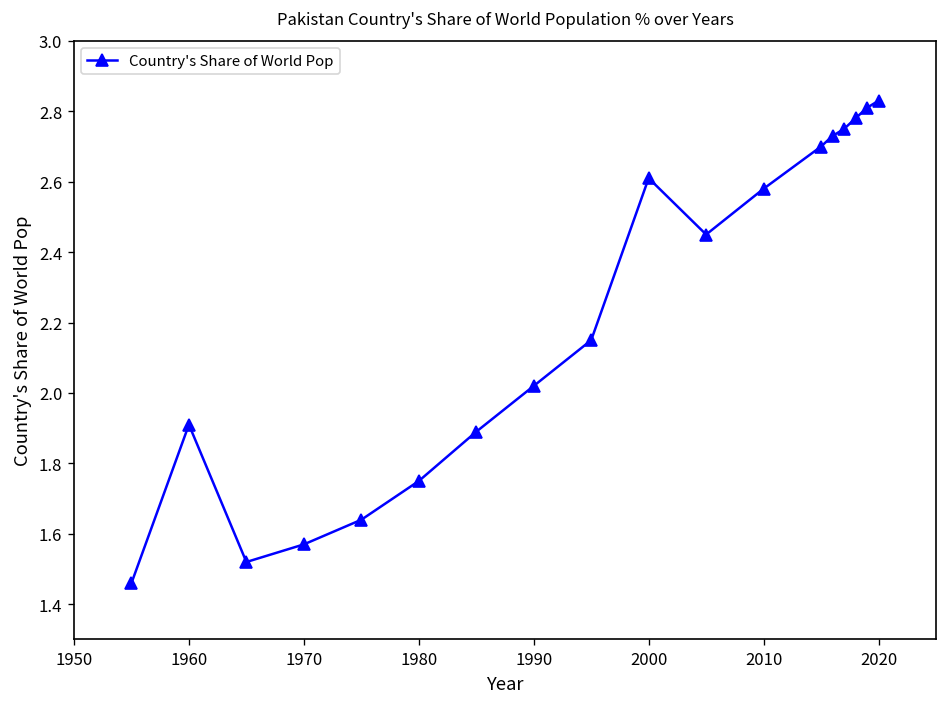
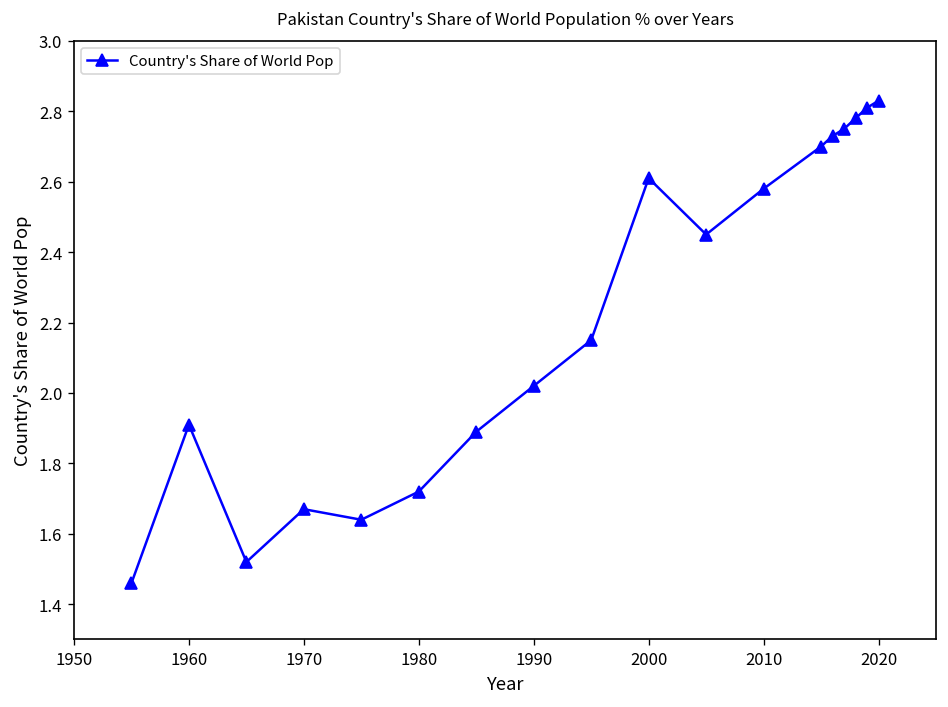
  {
    "1960": 1.91,
-   "1970": 1.57,
-   "1980": 1.75,
+   "1970": 1.67,
+   "1980": 1.72,
    "1990": 2.02,
    "2000": 2.61,
    "2010": 2.58,
    "2020": 2.83
  }
